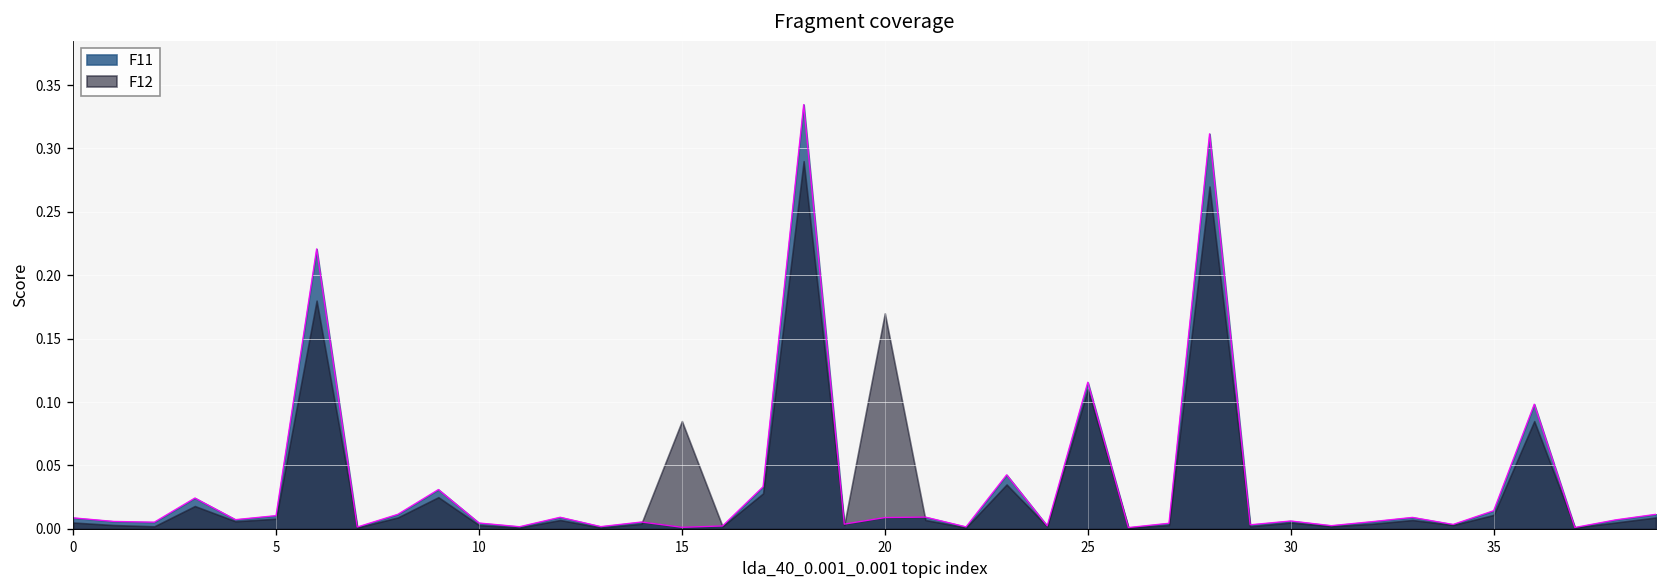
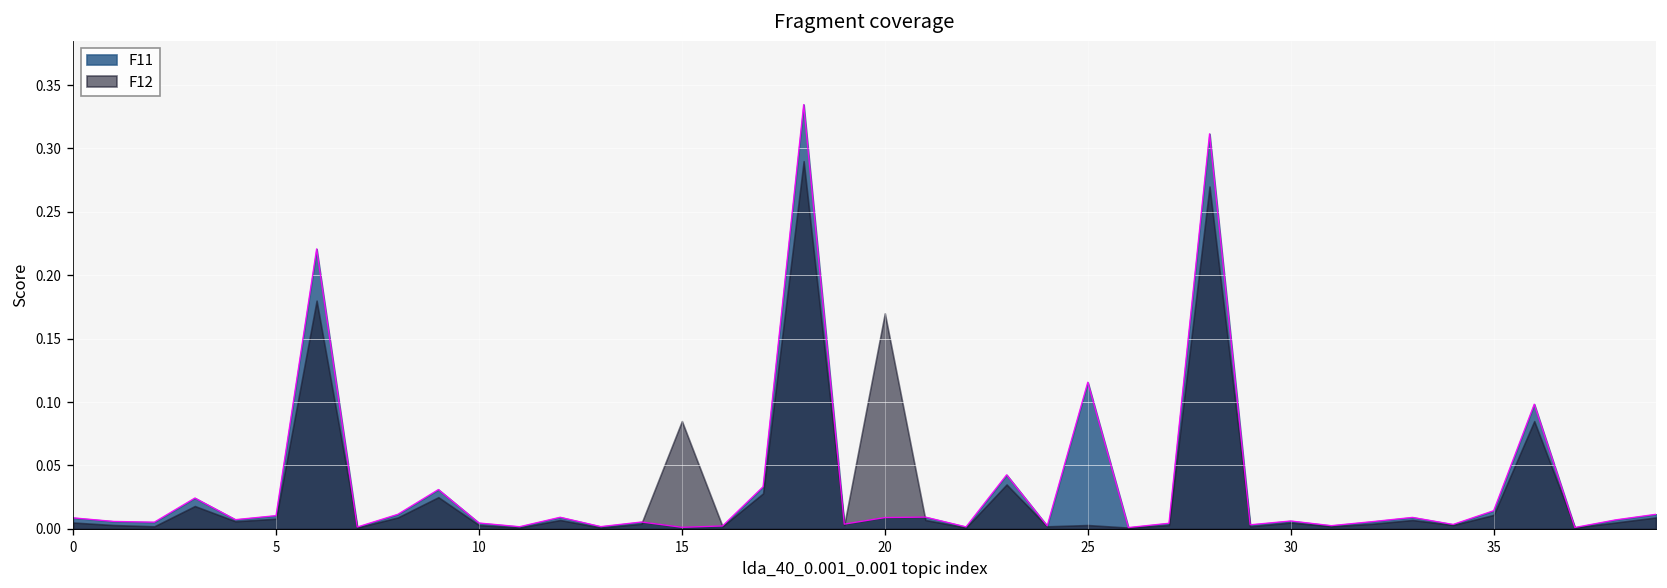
  {
    "F11": {
      "0": 0.009,
      "5": 0.010,
      "15": 0.001,
      "20": 0.009,
      "25": 0.116,
      "35": 0.014
    },
    "F12": {
      "0": 0.005,
      "5": 0.008,
      "15": 0.085,
      "20": 0.170,
-     "25": 0.110,
+     "25": 0.003,
      "35": 0.011
    }
  }
